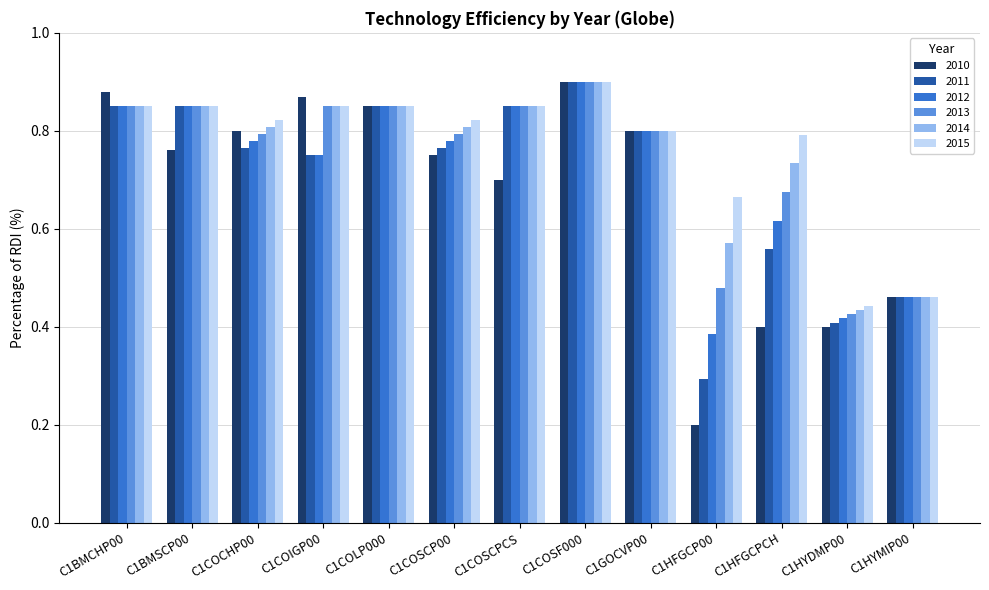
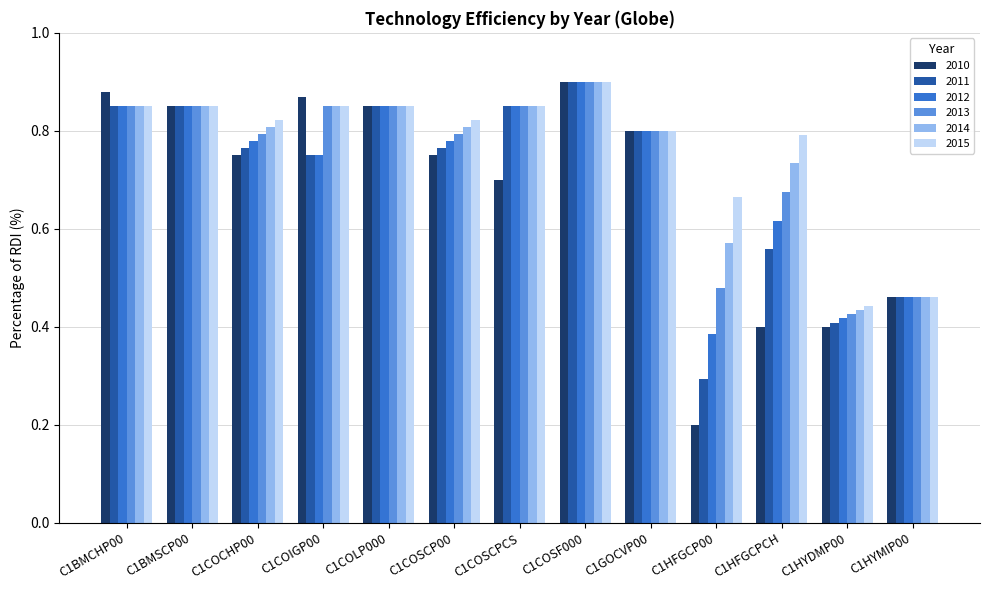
  {
    "2010": {
      "C1BMCHP00": 0.88,
-     "C1BMSCP00": 0.76,
-     "C1COCHP00": 0.80,
+     "C1BMSCP00": 0.85,
+     "C1COCHP00": 0.75,
      "C1COIGP00": 0.87,
      "C1COLP000": 0.85,
      "C1COSCP00": 0.75,
      "C1COSCPCS": 0.70,
      "C1COSF000": 0.90,
      "C1GOCVP00": 0.80,
      "C1HFGCP00": 0.20,
      "C1HFGCPCH": 0.40,
      "C1HYDMP00": 0.40,
      "C1HYMIP00": 0.46
    }
  }
